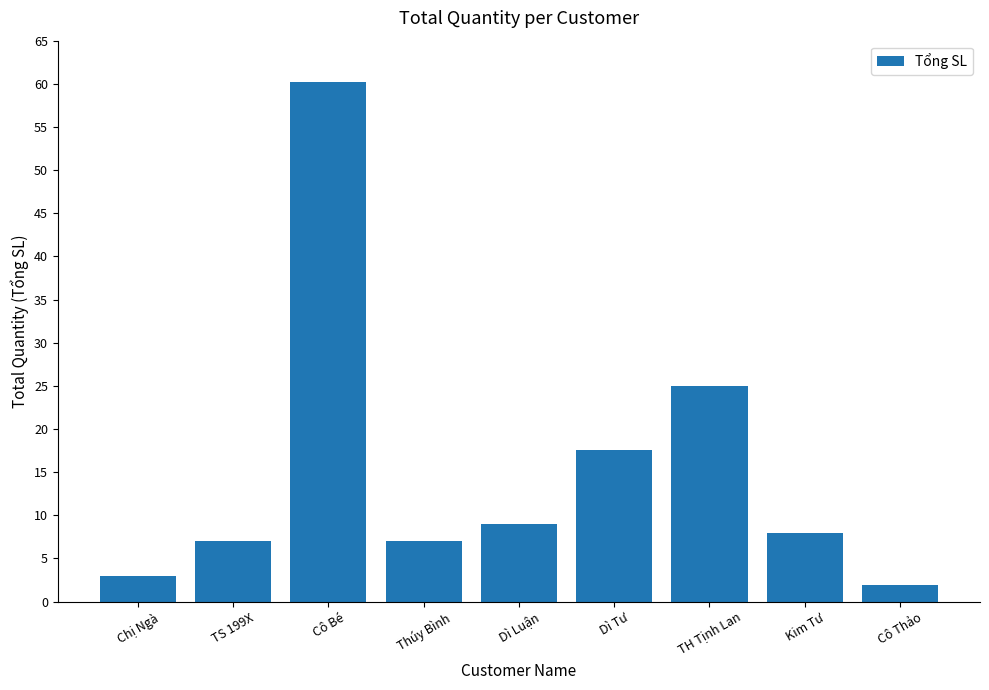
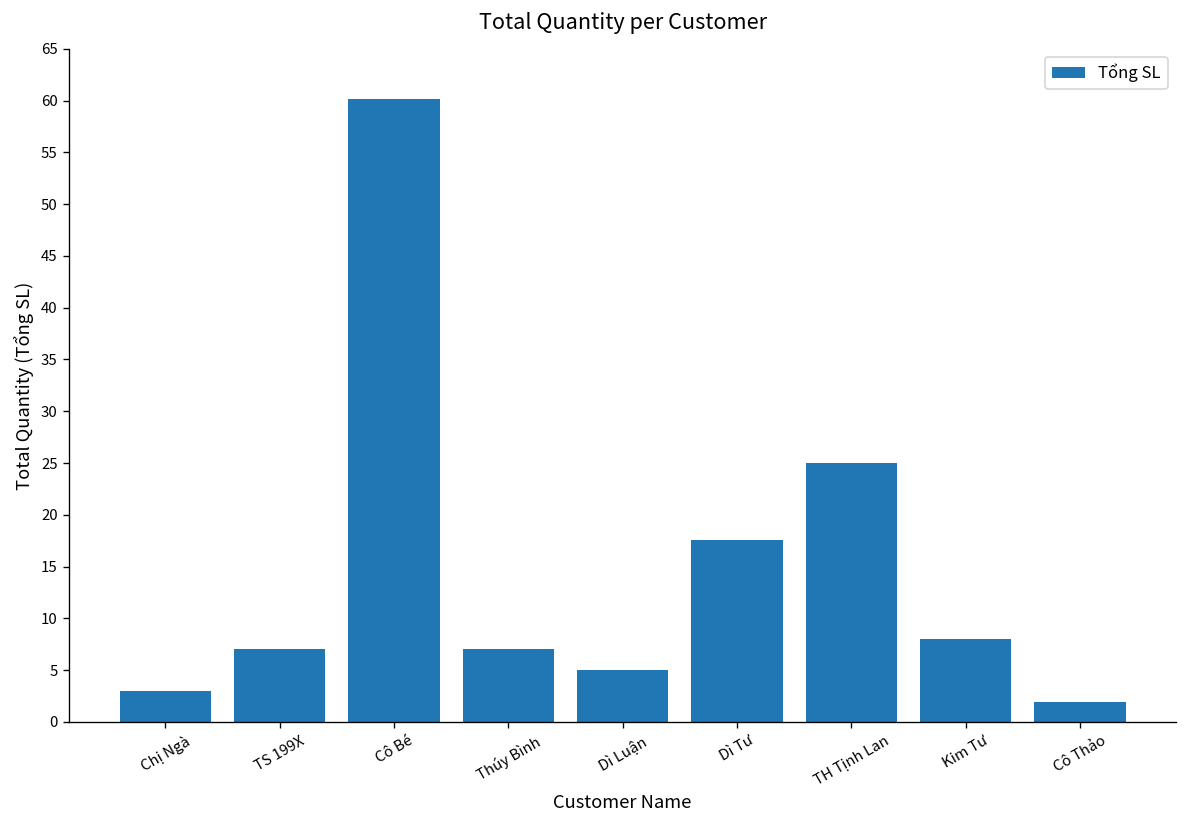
  {
    "Chị Ngà": 3,
    "TS 199X": 7,
    "Cô Bé": 60,
    "Thúy Bình": 7,
-   "Dì Luận": 9,
+   "Dì Luận": 5,
    "Dì Tư": 18,
    "TH Tịnh Lan": 25,
    "Kim Tư": 8,
    "Cô Thảo": 2
  }
